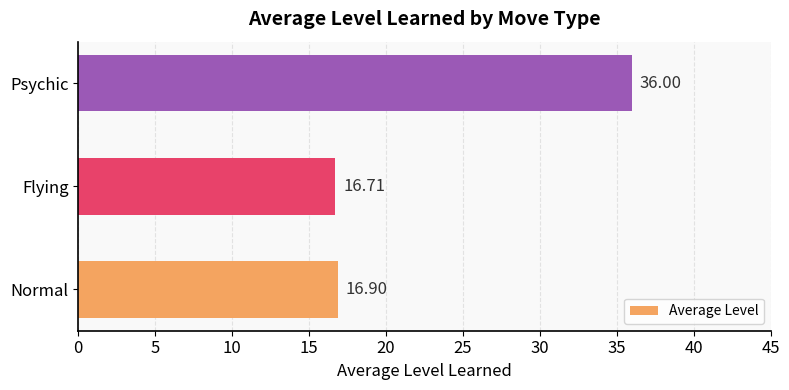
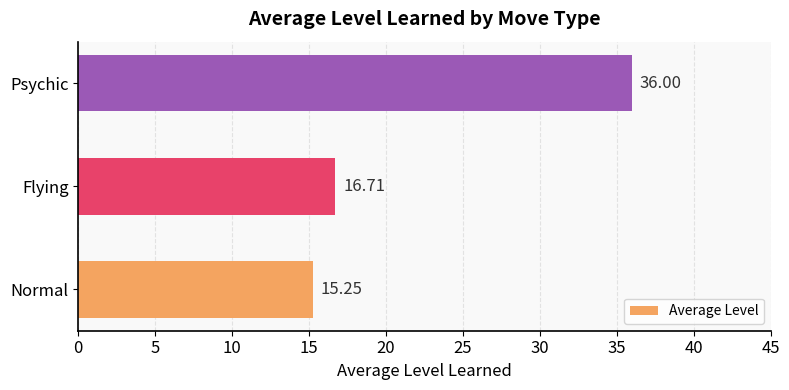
  {
    "Psychic": 36.00,
    "Flying": 16.71,
-   "Normal": 16.90
+   "Normal": 15.25
  }
